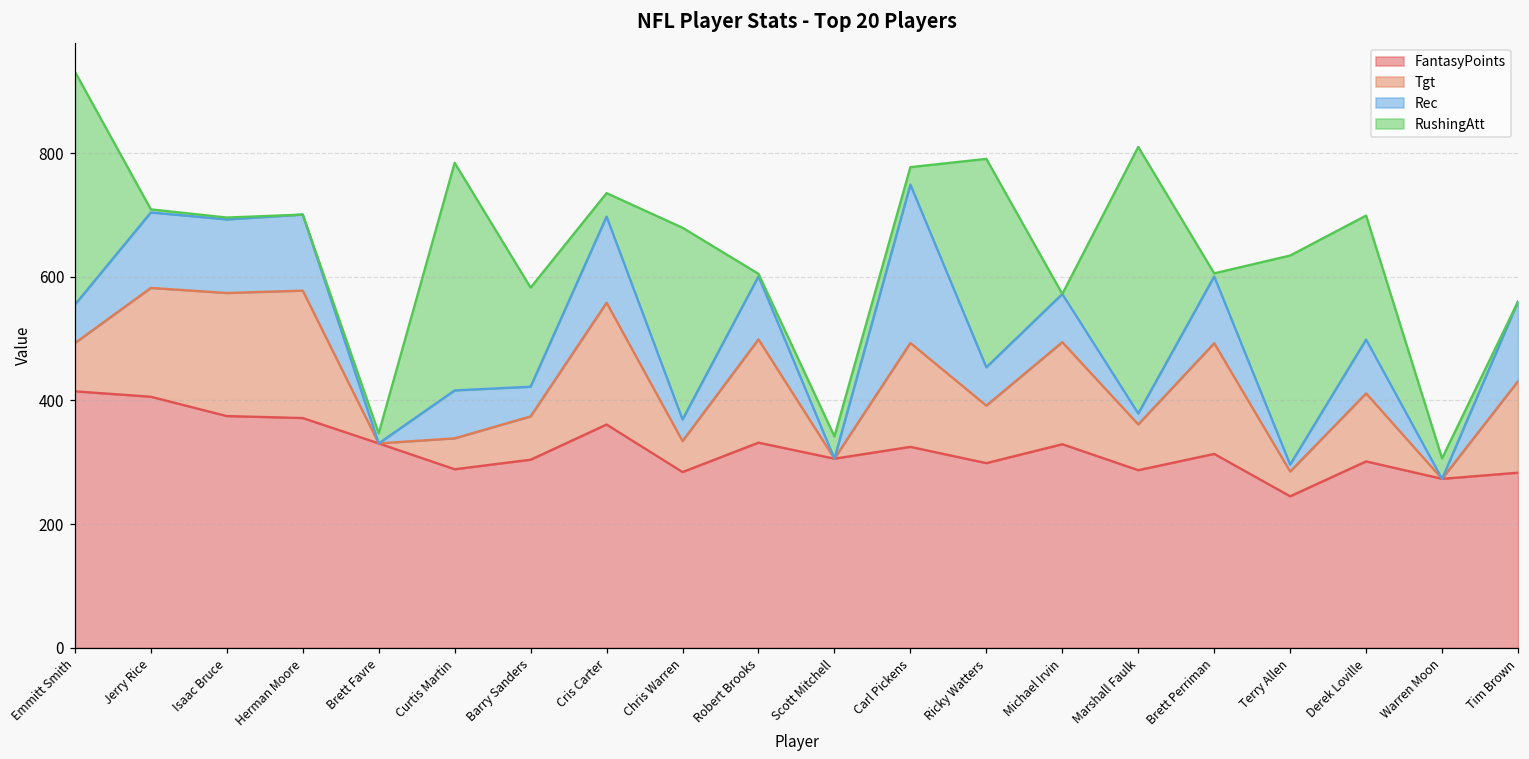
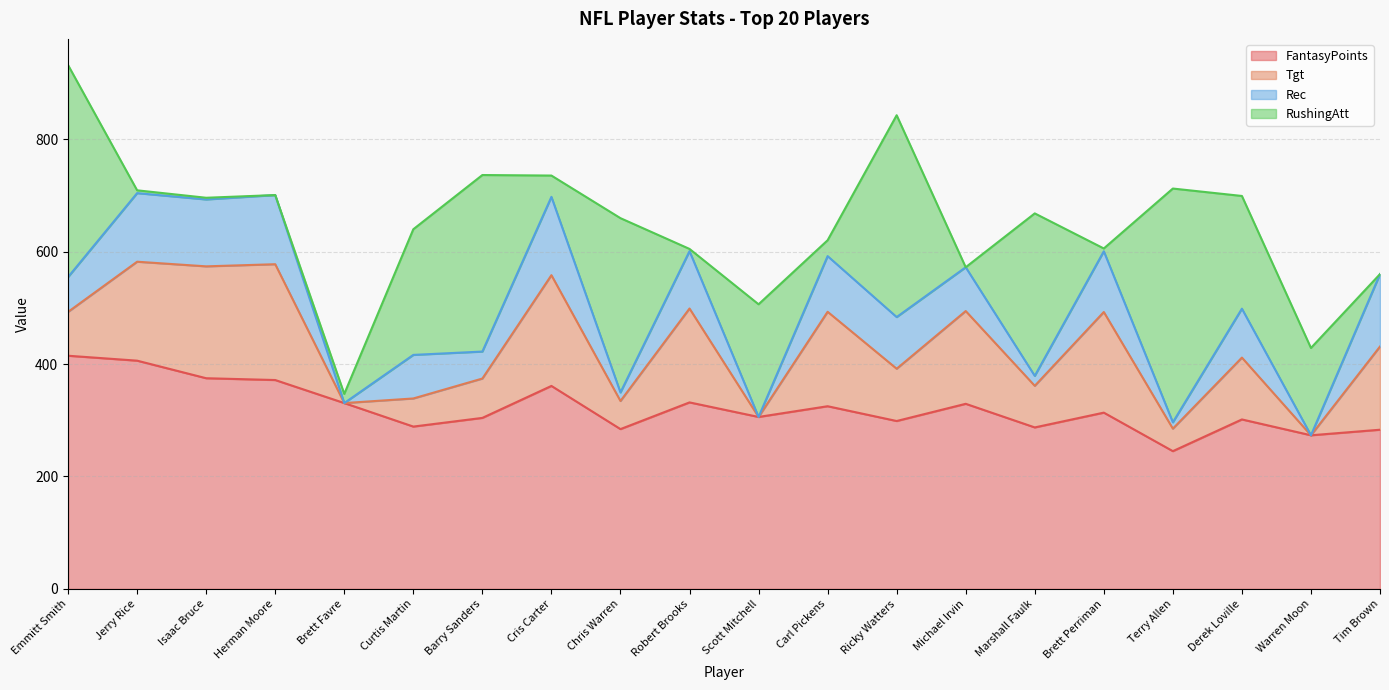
  {
    "Rec": {
      "Emmitt Smith": 60,
      "Jerry Rice": 120,
      "Curtis Martin": 80,
      "Barry Sanders": 50,
      "Cris Carter": 140,
-     "Chris Warren": 40,
-     "Carl Pickens": 260,
-     "Ricky Watters": 60,
+     "Chris Warren": 20,
+     "Carl Pickens": 100,
+     "Ricky Watters": 90,
      "Marshall Faulk": 20,
      "Brett Perriman": 110,
      "Terry Allen": 10,
      "Derek Loville": 90
    },
    "RushingAtt": {
      "Emmitt Smith": 380,
      "Jerry Rice": 10,
      "Brett Favre": 20,
-     "Curtis Martin": 370,
-     "Barry Sanders": 160,
+     "Curtis Martin": 220,
+     "Barry Sanders": 310,
      "Cris Carter": 40,
      "Chris Warren": 310,
-     "Scott Mitchell": 40,
+     "Scott Mitchell": 200,
      "Carl Pickens": 30,
-     "Ricky Watters": 340,
-     "Marshall Faulk": 430,
+     "Ricky Watters": 360,
+     "Marshall Faulk": 290,
      "Brett Perriman": 10,
-     "Terry Allen": 340,
+     "Terry Allen": 420,
      "Derek Loville": 200,
-     "Warren Moon": 30
+     "Warren Moon": 160
    }
  }
